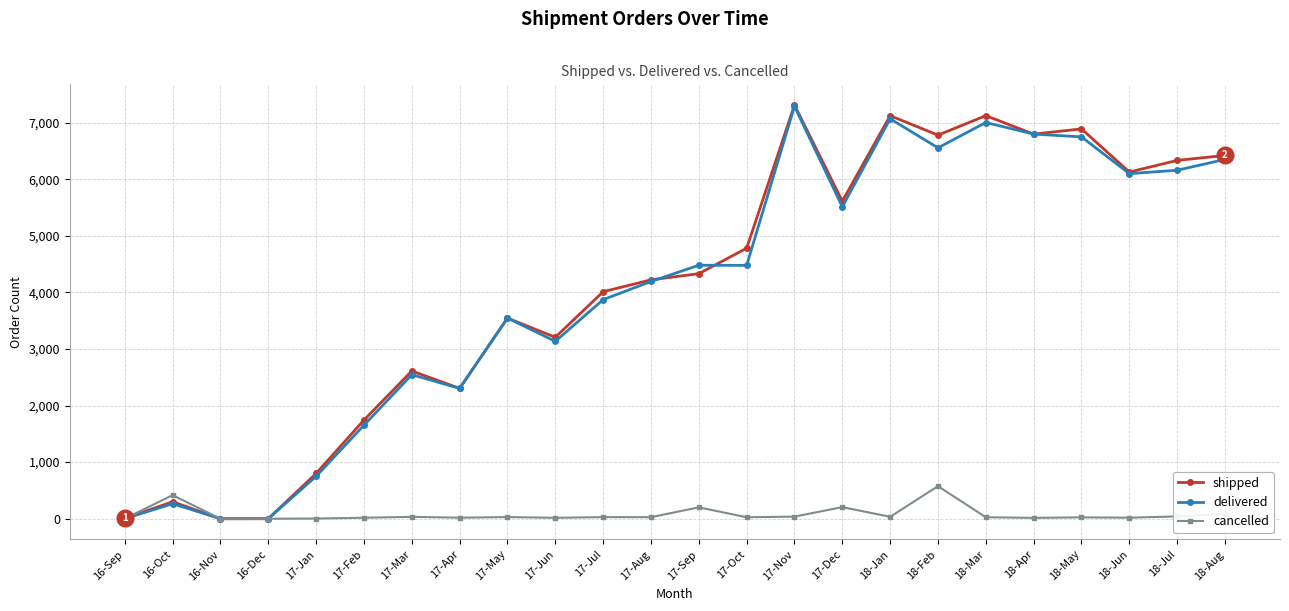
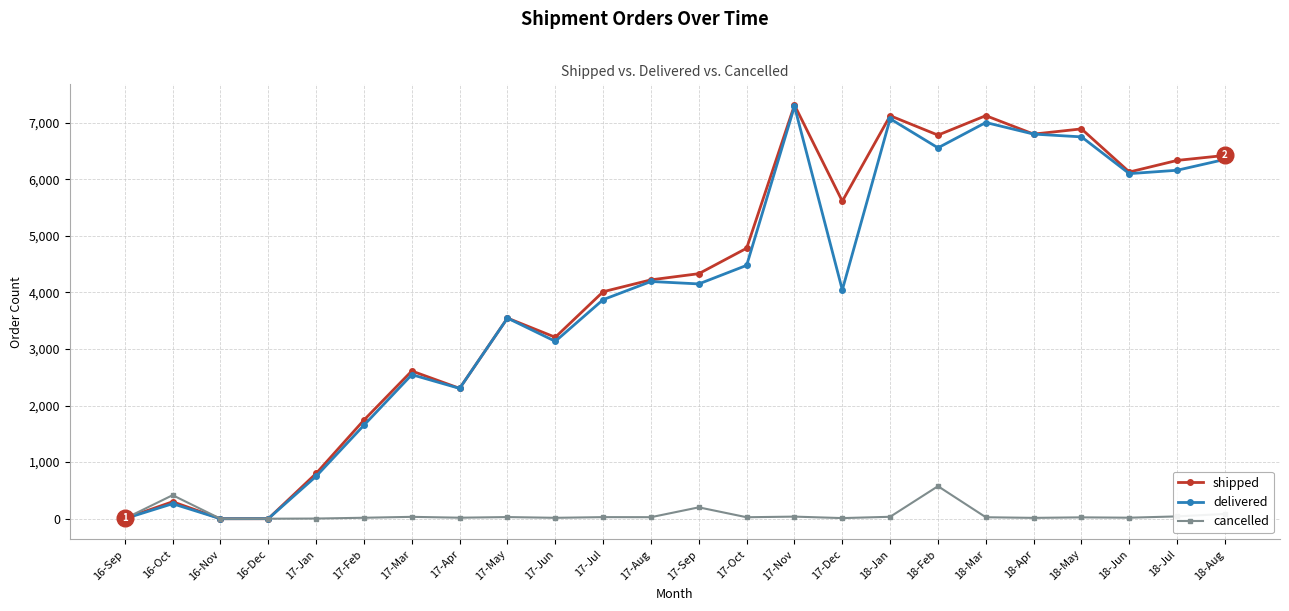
  {
    "delivered": {
      "17-Jan": "800",
      "17-Feb": "1,700",
      "17-Mar": "2,500",
      "17-Jun": "3,100",
      "17-Jul": "3,900",
-     "17-Sep": "4,500",
+     "17-Sep": "4,200",
      "17-Oct": "4,500",
-     "17-Dec": "5,500",
+     "17-Dec": "4,000",
      "18-Jan": "7,100",
      "18-Feb": "6,600",
      "18-Mar": "7,000",
      "18-May": "6,700",
      "18-Jul": "6,200"
    },
    "cancelled": {
      "16-Oct": "400",
      "17-Jan": "0",
      "17-Feb": "0",
      "17-Mar": "0",
      "17-Apr": "0",
      "17-May": "0",
      "17-Jun": "0",
      "17-Jul": "0",
      "17-Aug": "0",
      "17-Sep": "200",
      "17-Oct": "0",
      "17-Nov": "0",
-     "17-Dec": "200",
+     "17-Dec": "0",
      "18-Jan": "0",
      "18-Feb": "600",
      "18-Mar": "0",
      "18-Apr": "0",
      "18-May": "0",
      "18-Jun": "0"
    }
  }
